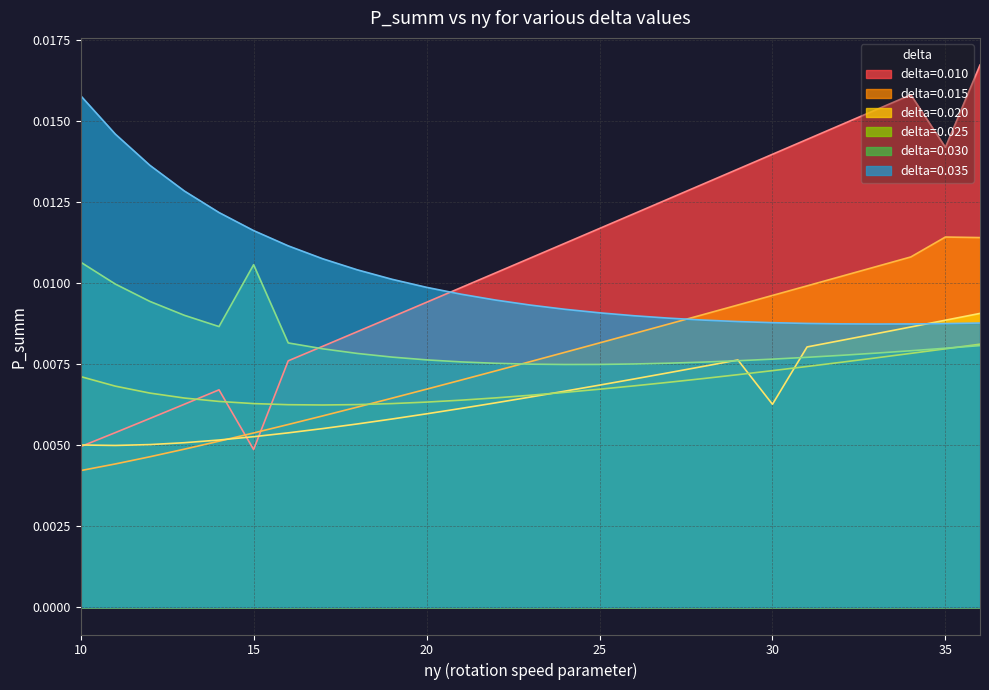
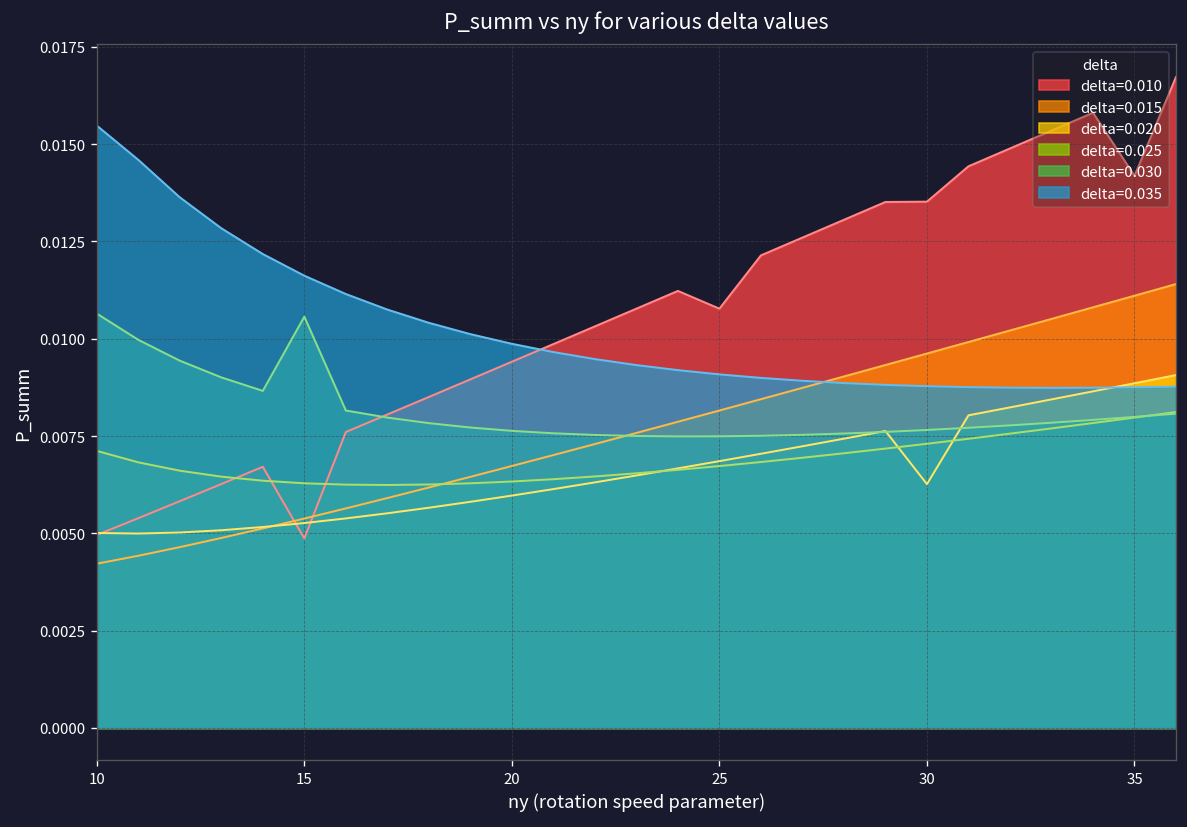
  {
    "delta=0.010": {
      "15": 0.0049,
      "20": 0.0094,
-     "25": 0.0117,
-     "30": 0.0140
+     "25": 0.0108,
+     "30": 0.0135
    },
    "delta=0.015": {
      "10": 0.0042,
      "15": 0.0054,
      "20": 0.0067,
      "25": 0.0082,
      "30": 0.0096,
-     "35": 0.0114
+     "35": 0.0111
    },
    "delta=0.020": {
      "15": 0.0053,
      "20": 0.0060,
      "25": 0.0069,
      "30": 0.0063,
      "35": 0.0089
    },
    "delta=0.025": {
      "10": 0.0071,
      "15": 0.0063,
      "20": 0.0063,
      "25": 0.0067,
      "30": 0.0073
    },
    "delta=0.030": {
      "10": 0.0106,
      "15": 0.0106,
      "20": 0.0076,
      "25": 0.0075,
      "30": 0.0077
    },
    "delta=0.035": {
-     "10": 0.0158,
+     "10": 0.0155,
      "15": 0.0116,
      "20": 0.0099,
      "25": 0.0091,
      "30": 0.0088,
      "35": 0.0088
    }
  }
